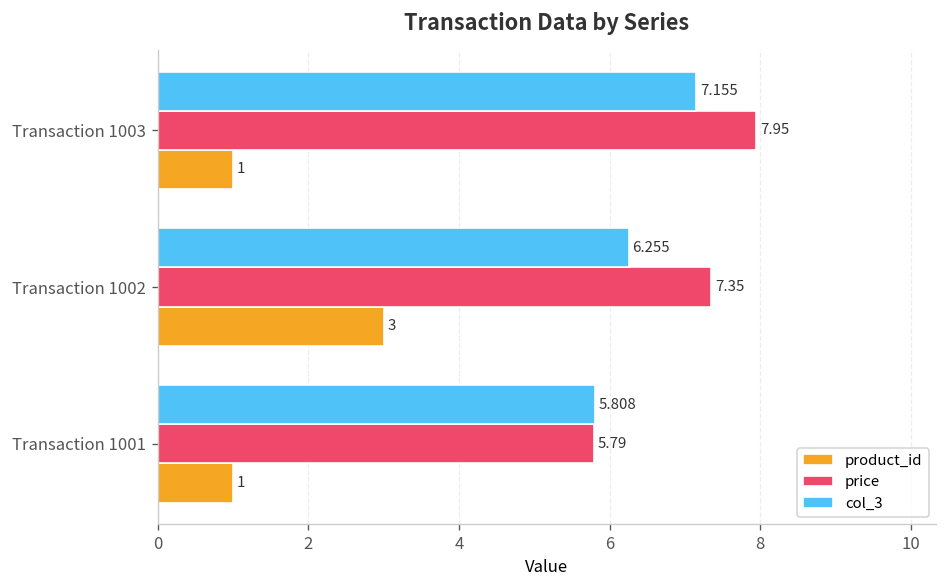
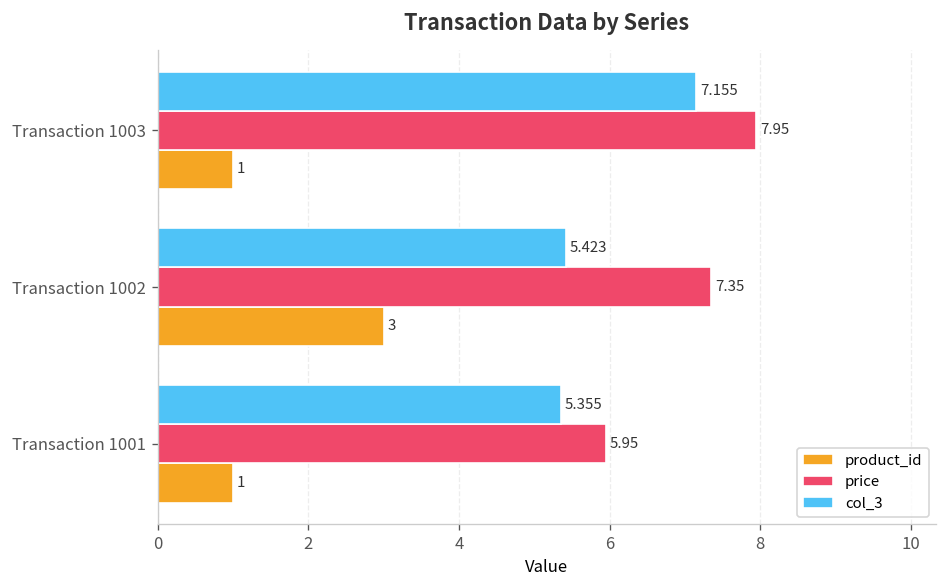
  {
    "product_id": {
      "Transaction 1003": 1,
      "Transaction 1002": 3,
      "Transaction 1001": 1
    },
    "price": {
      "Transaction 1003": 7.95,
      "Transaction 1002": 7.35,
-     "Transaction 1001": 5.79
+     "Transaction 1001": 5.95
    },
    "col_3": {
      "Transaction 1003": 7.155,
-     "Transaction 1002": 6.255,
-     "Transaction 1001": 5.808
+     "Transaction 1002": 5.423,
+     "Transaction 1001": 5.355
    }
  }
